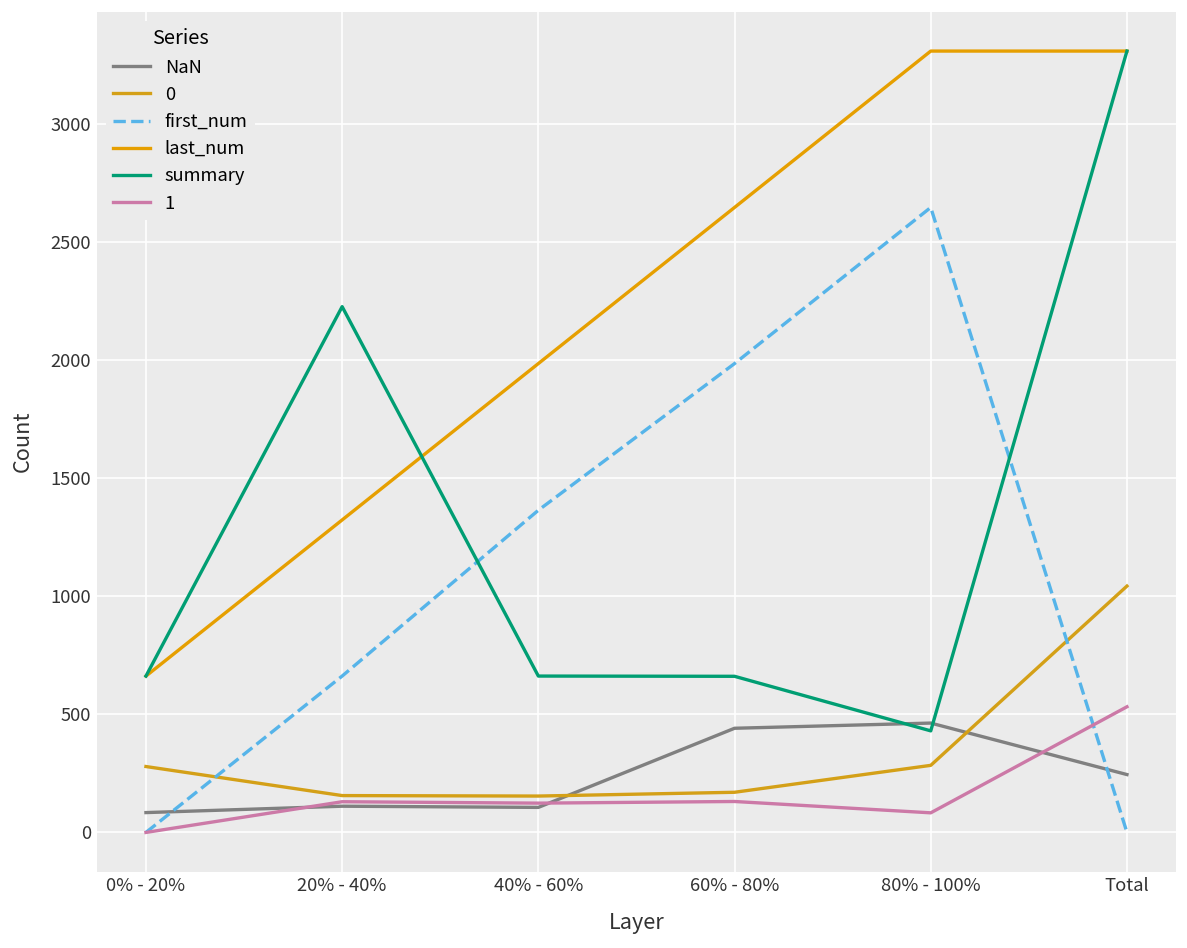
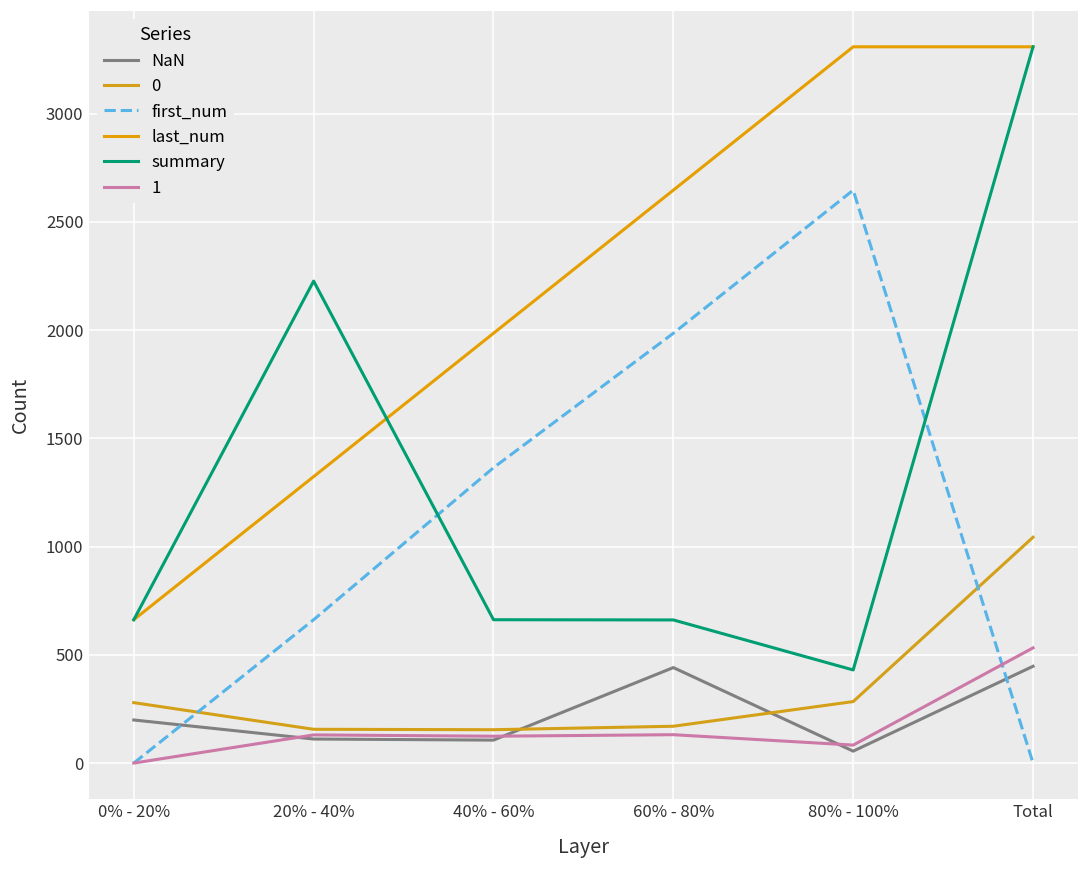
  {
    "NaN": {
-     "0% - 20%": 80,
+     "0% - 20%": 200,
      "20% - 40%": 110,
      "40% - 60%": 110,
      "60% - 80%": 440,
-     "80% - 100%": 460,
-     "Total": 250
+     "80% - 100%": 60,
+     "Total": 450
    },
    "first_num": {
      "20% - 40%": 660,
      "40% - 60%": 1360,
      "60% - 80%": 1990,
      "80% - 100%": 2650,
      "Total": 0
    },
    "summary": {
      "20% - 40%": 2230,
      "40% - 60%": 660,
      "60% - 80%": 660,
      "80% - 100%": 430
    },
    "1": {
      "20% - 40%": 130,
      "40% - 60%": 120,
      "60% - 80%": 130,
      "80% - 100%": 80,
      "Total": 530
    }
  }
